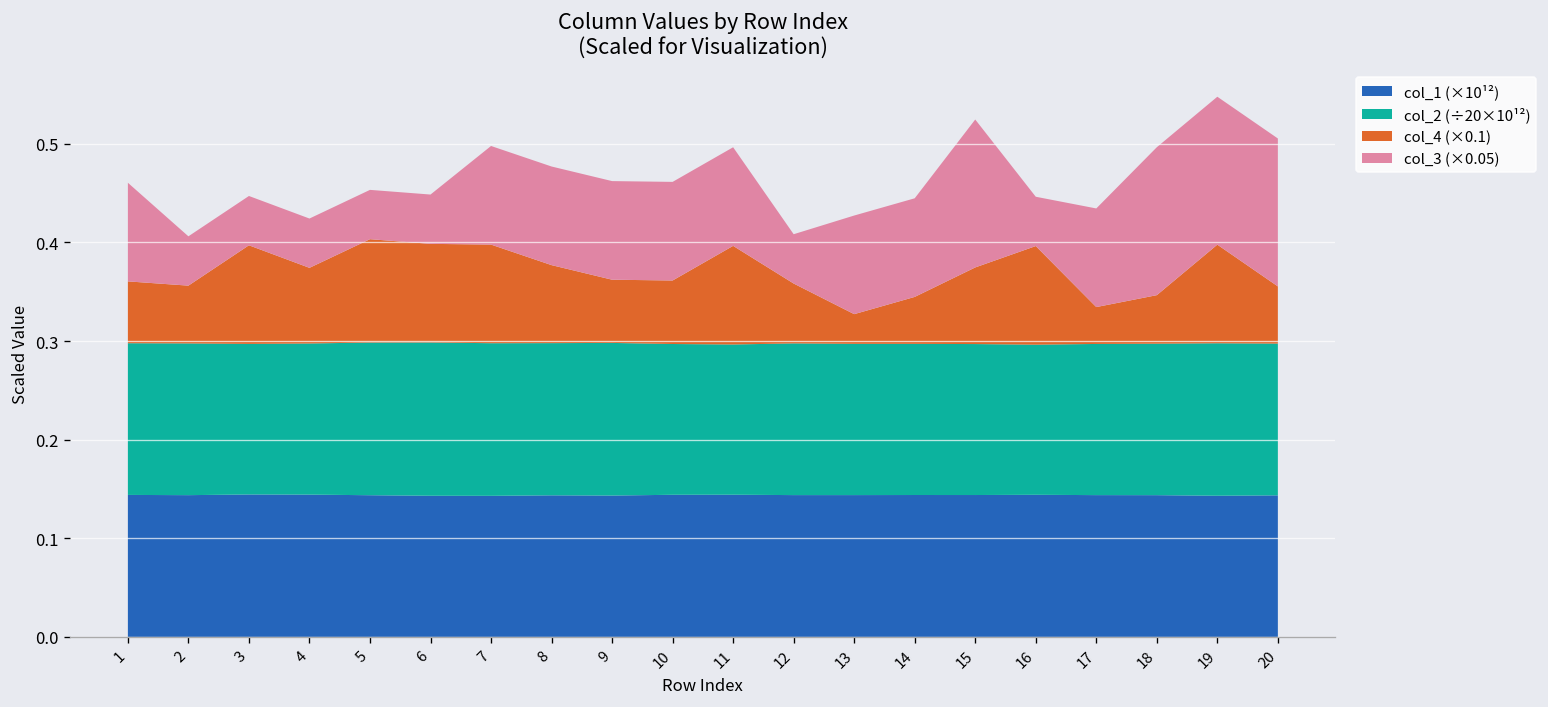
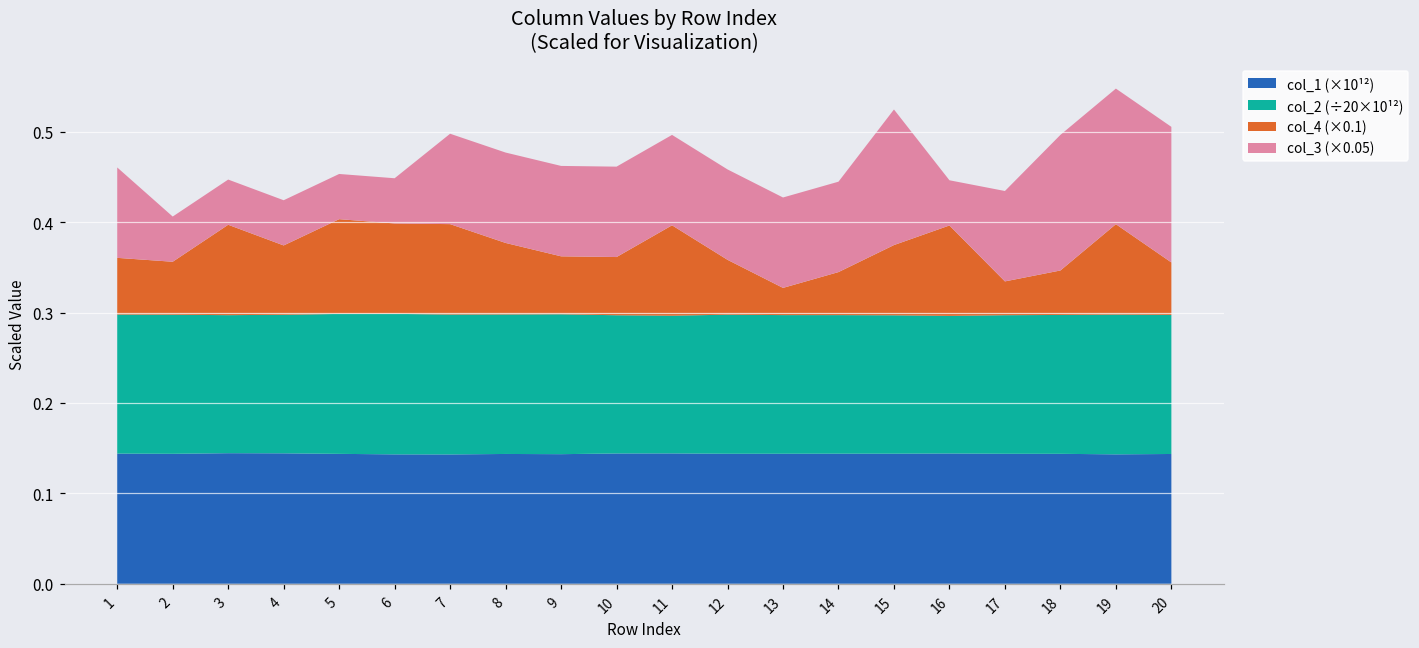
  {
    "col_1 (×10¹²)": {
      "1": 0.14,
      "2": 0.14,
      "3": 0.14,
      "4": 0.14,
      "5": 0.14,
      "6": 0.14,
      "7": 0.14,
      "8": 0.14,
      "9": 0.14,
      "10": 0.14,
      "11": 0.14,
      "12": 0.14,
      "13": 0.14,
      "14": 0.14,
      "15": 0.14,
      "16": 0.14,
      "17": 0.14,
      "18": 0.14,
      "19": 0.14,
      "20": 0.14
    },
    "col_2 (÷20×10¹²)": {
      "1": 0.15,
      "2": 0.15,
      "3": 0.15,
      "4": 0.15,
      "5": 0.15,
      "6": 0.16,
      "7": 0.15,
      "8": 0.15,
      "9": 0.15,
      "10": 0.15,
      "11": 0.15,
      "12": 0.15,
      "13": 0.15,
      "14": 0.15,
      "15": 0.15,
      "16": 0.15,
      "17": 0.15,
      "18": 0.15,
      "19": 0.15,
      "20": 0.15
    },
    "col_4 (×0.1)": {
      "1": 0.06,
      "2": 0.06,
      "3": 0.10,
      "4": 0.08,
      "5": 0.10,
      "6": 0.10,
      "7": 0.10,
      "8": 0.08,
      "9": 0.06,
      "10": 0.06,
      "11": 0.10,
      "12": 0.06,
      "13": 0.03,
      "14": 0.05,
      "15": 0.08,
      "16": 0.10,
      "17": 0.04,
      "18": 0.05,
      "19": 0.10,
      "20": 0.06
    },
    "col_3 (×0.05)": {
      "1": 0.10,
      "2": 0.05,
      "3": 0.05,
      "4": 0.05,
      "5": 0.05,
      "6": 0.05,
      "7": 0.10,
      "8": 0.10,
      "9": 0.10,
      "10": 0.10,
      "11": 0.10,
-     "12": 0.05,
+     "12": 0.10,
      "13": 0.10,
      "14": 0.10,
      "15": 0.15,
      "16": 0.05,
      "17": 0.10,
      "18": 0.15,
      "19": 0.15,
      "20": 0.15
    }
  }
